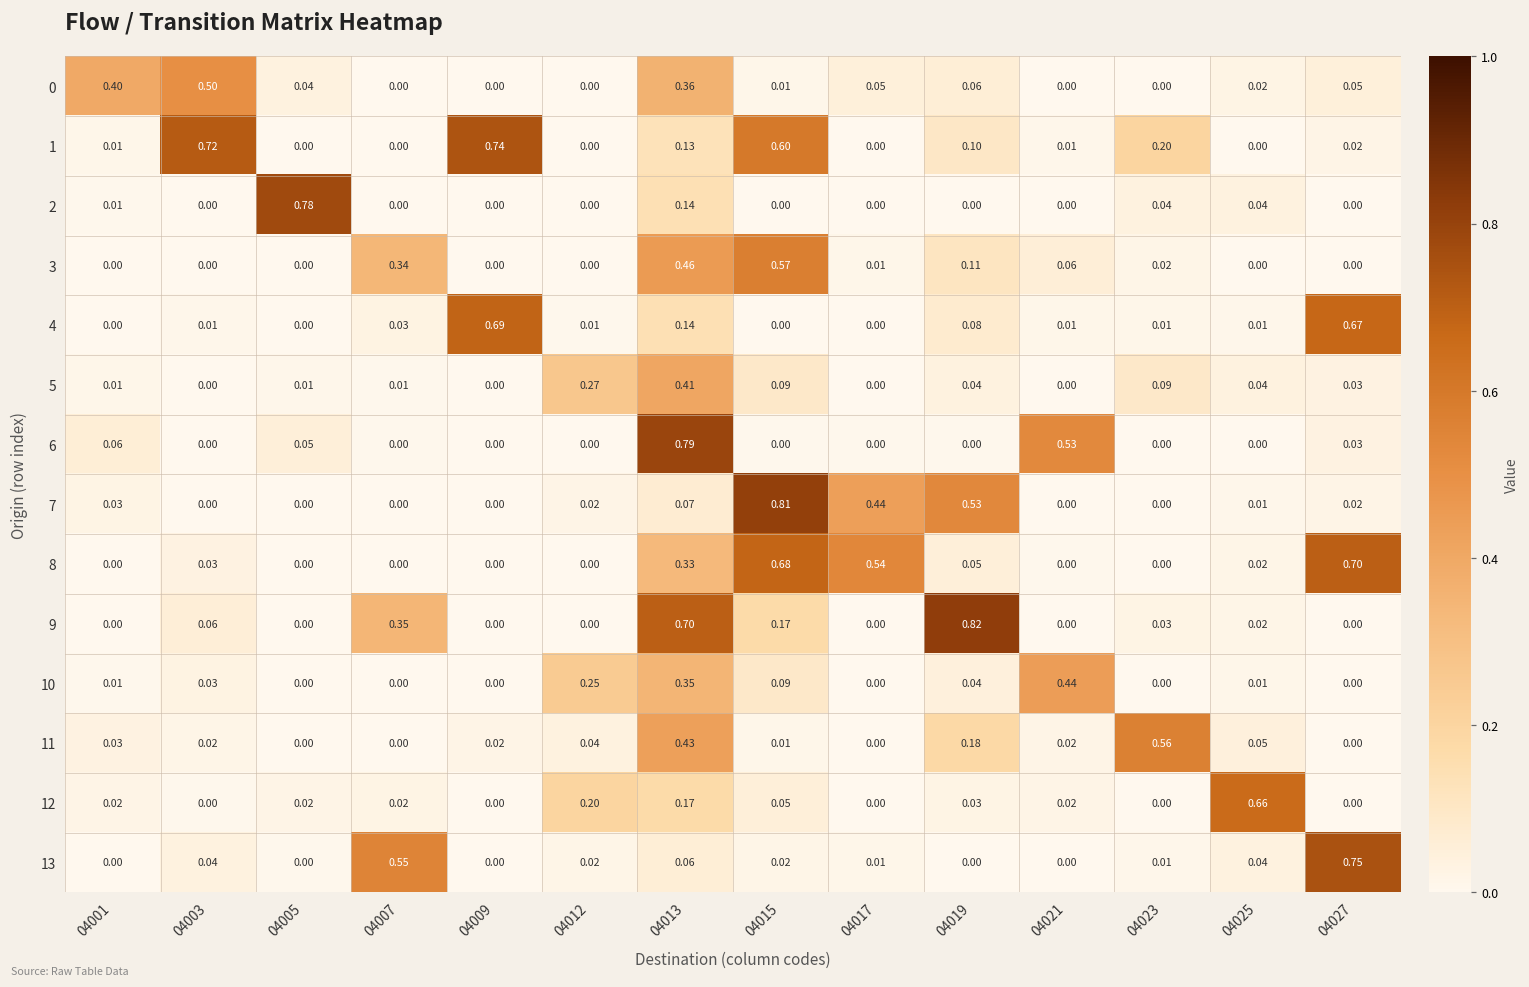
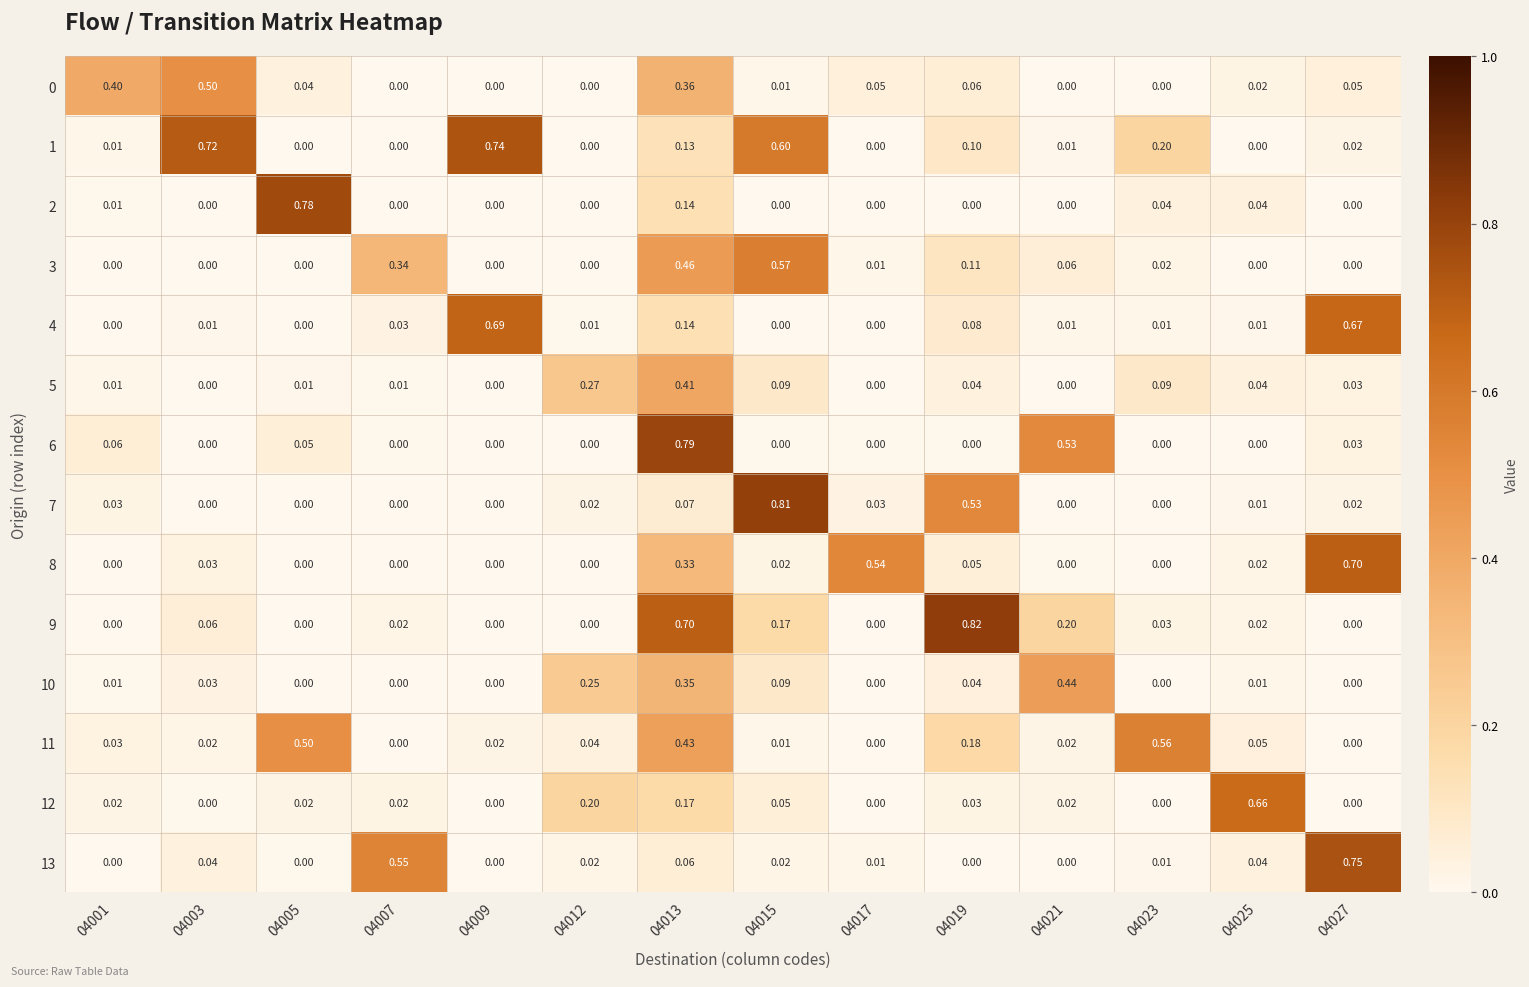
  {
    "0": {
      "04001": 0.40,
      "04003": 0.50,
      "04005": 0.04,
      "04007": 0.00,
      "04009": 0.00,
      "04012": 0.00,
      "04013": 0.36,
      "04015": 0.01,
      "04017": 0.05,
      "04019": 0.06,
      "04021": 0.00,
      "04023": 0.00,
      "04025": 0.02,
      "04027": 0.05
    },
    "1": {
      "04001": 0.01,
      "04003": 0.72,
      "04005": 0.00,
      "04007": 0.00,
      "04009": 0.74,
      "04012": 0.00,
      "04013": 0.13,
      "04015": 0.60,
      "04017": 0.00,
      "04019": 0.10,
      "04021": 0.01,
      "04023": 0.20,
      "04025": 0.00,
      "04027": 0.02
    },
    "2": {
      "04001": 0.01,
      "04003": 0.00,
      "04005": 0.78,
      "04007": 0.00,
      "04009": 0.00,
      "04012": 0.00,
      "04013": 0.14,
      "04015": 0.00,
      "04017": 0.00,
      "04019": 0.00,
      "04021": 0.00,
      "04023": 0.04,
      "04025": 0.04,
      "04027": 0.00
    },
    "3": {
      "04001": 0.00,
      "04003": 0.00,
      "04005": 0.00,
      "04007": 0.34,
      "04009": 0.00,
      "04012": 0.00,
      "04013": 0.46,
      "04015": 0.57,
      "04017": 0.01,
      "04019": 0.11,
      "04021": 0.06,
      "04023": 0.02,
      "04025": 0.00,
      "04027": 0.00
    },
    "4": {
      "04001": 0.00,
      "04003": 0.01,
      "04005": 0.00,
      "04007": 0.03,
      "04009": 0.69,
      "04012": 0.01,
      "04013": 0.14,
      "04015": 0.00,
      "04017": 0.00,
      "04019": 0.08,
      "04021": 0.01,
      "04023": 0.01,
      "04025": 0.01,
      "04027": 0.67
    },
    "5": {
      "04001": 0.01,
      "04003": 0.00,
      "04005": 0.01,
      "04007": 0.01,
      "04009": 0.00,
      "04012": 0.27,
      "04013": 0.41,
      "04015": 0.09,
      "04017": 0.00,
      "04019": 0.04,
      "04021": 0.00,
      "04023": 0.09,
      "04025": 0.04,
      "04027": 0.03
    },
    "6": {
      "04001": 0.06,
      "04003": 0.00,
      "04005": 0.05,
      "04007": 0.00,
      "04009": 0.00,
      "04012": 0.00,
      "04013": 0.79,
      "04015": 0.00,
      "04017": 0.00,
      "04019": 0.00,
      "04021": 0.53,
      "04023": 0.00,
      "04025": 0.00,
      "04027": 0.03
    },
    "7": {
      "04001": 0.03,
      "04003": 0.00,
      "04005": 0.00,
      "04007": 0.00,
      "04009": 0.00,
      "04012": 0.02,
      "04013": 0.07,
      "04015": 0.81,
-     "04017": 0.44,
+     "04017": 0.03,
      "04019": 0.53,
      "04021": 0.00,
      "04023": 0.00,
      "04025": 0.01,
      "04027": 0.02
    },
    "8": {
      "04001": 0.00,
      "04003": 0.03,
      "04005": 0.00,
      "04007": 0.00,
      "04009": 0.00,
      "04012": 0.00,
      "04013": 0.33,
-     "04015": 0.68,
+     "04015": 0.02,
      "04017": 0.54,
      "04019": 0.05,
      "04021": 0.00,
      "04023": 0.00,
      "04025": 0.02,
      "04027": 0.70
    },
    "9": {
      "04001": 0.00,
      "04003": 0.06,
      "04005": 0.00,
-     "04007": 0.35,
+     "04007": 0.02,
      "04009": 0.00,
      "04012": 0.00,
      "04013": 0.70,
      "04015": 0.17,
      "04017": 0.00,
      "04019": 0.82,
-     "04021": 0.00,
+     "04021": 0.20,
      "04023": 0.03,
      "04025": 0.02,
      "04027": 0.00
    },
    "10": {
      "04001": 0.01,
      "04003": 0.03,
      "04005": 0.00,
      "04007": 0.00,
      "04009": 0.00,
      "04012": 0.25,
      "04013": 0.35,
      "04015": 0.09,
      "04017": 0.00,
      "04019": 0.04,
      "04021": 0.44,
      "04023": 0.00,
      "04025": 0.01,
      "04027": 0.00
    },
    "11": {
      "04001": 0.03,
      "04003": 0.02,
-     "04005": 0.00,
+     "04005": 0.50,
      "04007": 0.00,
      "04009": 0.02,
      "04012": 0.04,
      "04013": 0.43,
      "04015": 0.01,
      "04017": 0.00,
      "04019": 0.18,
      "04021": 0.02,
      "04023": 0.56,
      "04025": 0.05,
      "04027": 0.00
    },
    "12": {
      "04001": 0.02,
      "04003": 0.00,
      "04005": 0.02,
      "04007": 0.02,
      "04009": 0.00,
      "04012": 0.20,
      "04013": 0.17,
      "04015": 0.05,
      "04017": 0.00,
      "04019": 0.03,
      "04021": 0.02,
      "04023": 0.00,
      "04025": 0.66,
      "04027": 0.00
    },
    "13": {
      "04001": 0.00,
      "04003": 0.04,
      "04005": 0.00,
      "04007": 0.55,
      "04009": 0.00,
      "04012": 0.02,
      "04013": 0.06,
      "04015": 0.02,
      "04017": 0.01,
      "04019": 0.00,
      "04021": 0.00,
      "04023": 0.01,
      "04025": 0.04,
      "04027": 0.75
    }
  }
